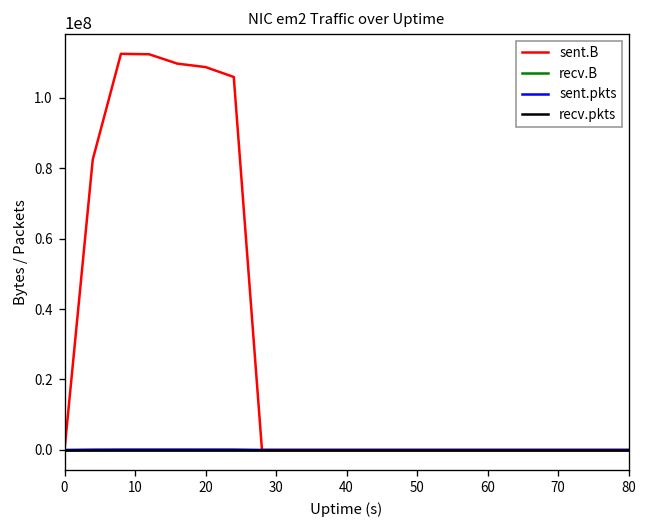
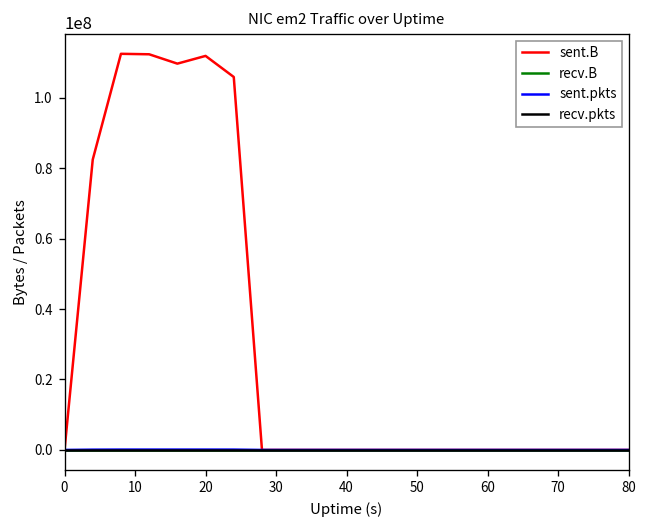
  {
    "sent.B": {
-     "20": 109000000
+     "20": 112000000
    },
    "recv.pkts": {
      "20": 0
    }
  }
